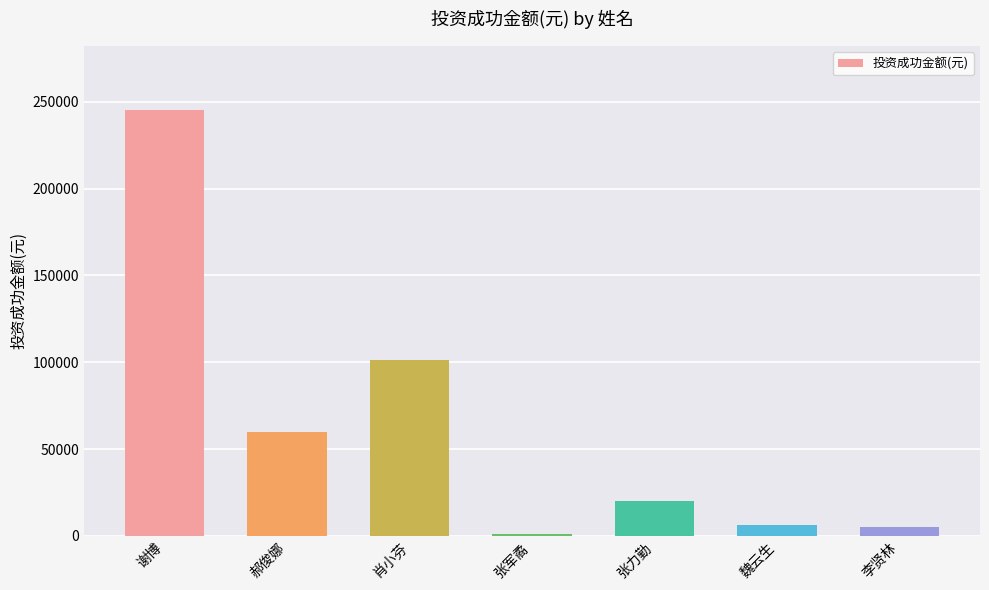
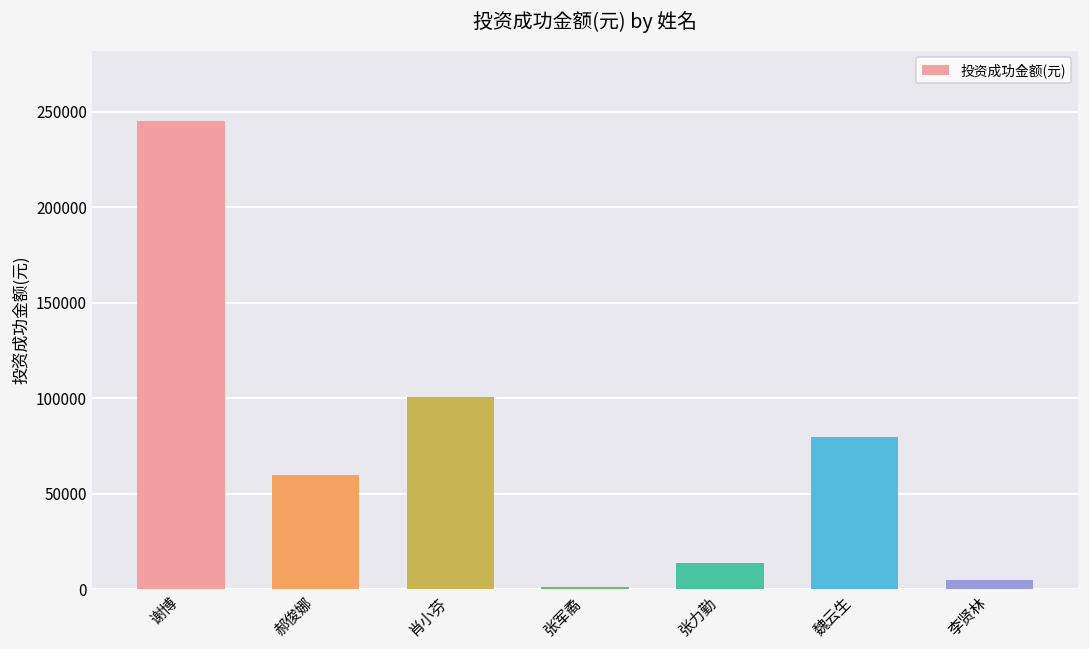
  {
    "谢博": 245000,
    "郝俊娜": 60000,
    "肖小芬": 101000,
-   "张力勤": 20000,
-   "魏云生": 6000,
+   "张力勤": 14000,
+   "魏云生": 80000,
    "李贤林": 5000
  }
